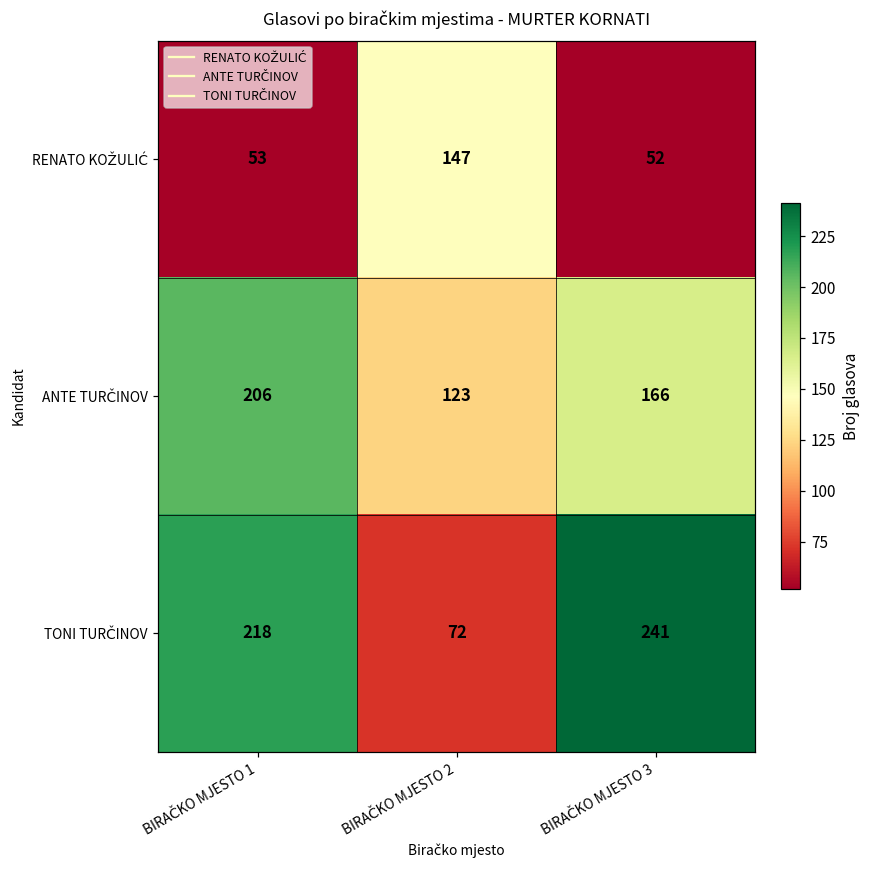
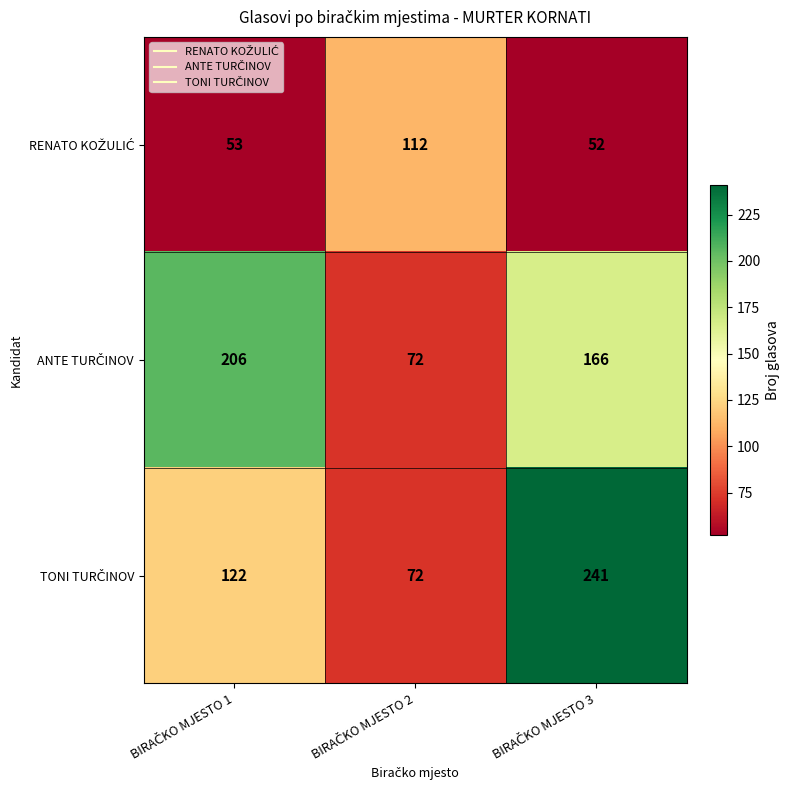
  {
    "RENATO KOŽULIĆ": {
      "BIRAČKO MJESTO 1": 53,
-     "BIRAČKO MJESTO 2": 147,
+     "BIRAČKO MJESTO 2": 112,
      "BIRAČKO MJESTO 3": 52
    },
    "ANTE TURČINOV": {
      "BIRAČKO MJESTO 1": 206,
-     "BIRAČKO MJESTO 2": 123,
+     "BIRAČKO MJESTO 2": 72,
      "BIRAČKO MJESTO 3": 166
    },
    "TONI TURČINOV": {
-     "BIRAČKO MJESTO 1": 218,
+     "BIRAČKO MJESTO 1": 122,
      "BIRAČKO MJESTO 2": 72,
      "BIRAČKO MJESTO 3": 241
    }
  }
